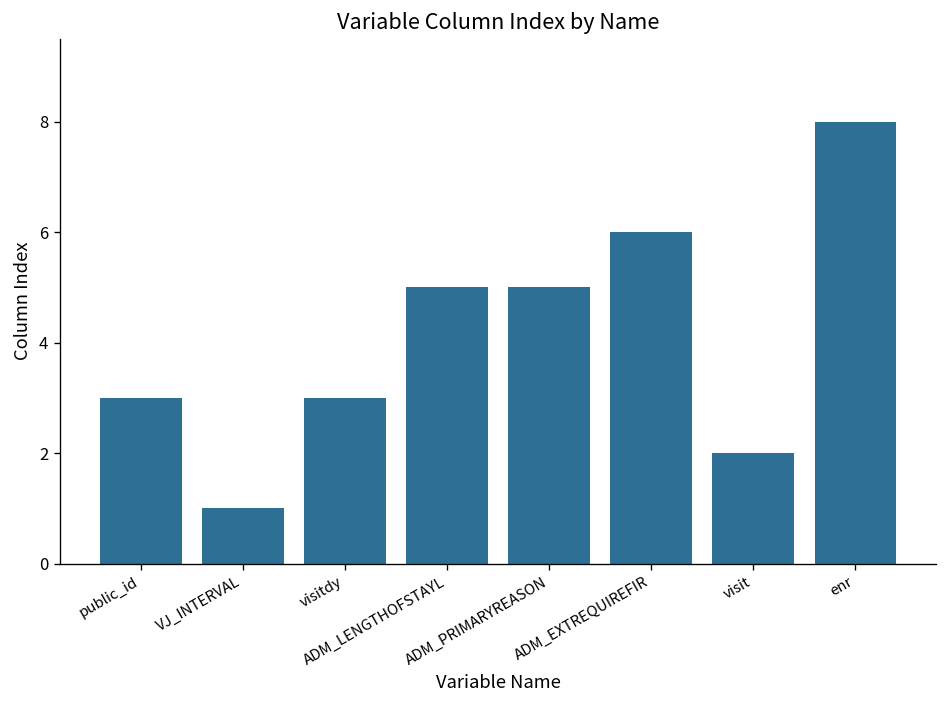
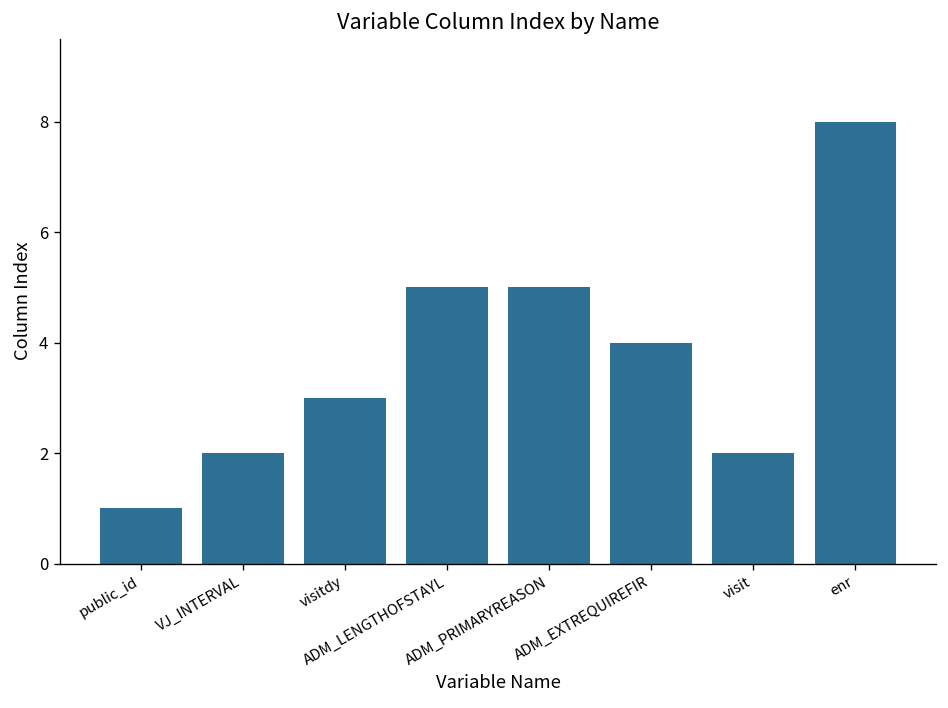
  {
-   "public_id": 3,
-   "VJ_INTERVAL": 1,
+   "public_id": 1,
+   "VJ_INTERVAL": 2,
    "visitdy": 3,
    "ADM_LENGTHOFSTAYL": 5,
    "ADM_PRIMARYREASON": 5,
-   "ADM_EXTREQUIREFIR": 6,
+   "ADM_EXTREQUIREFIR": 4,
    "visit": 2,
    "enr": 8
  }
